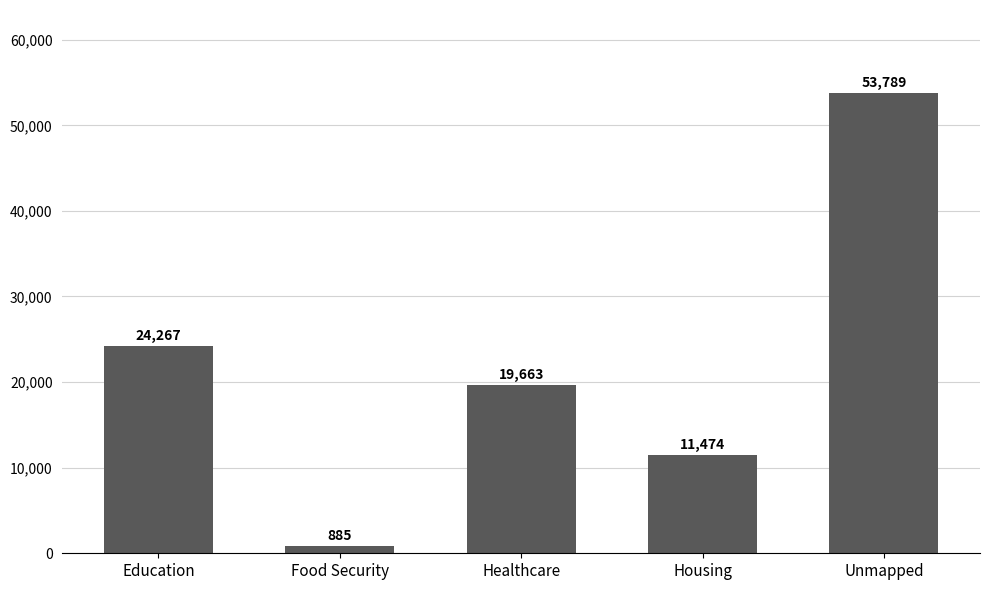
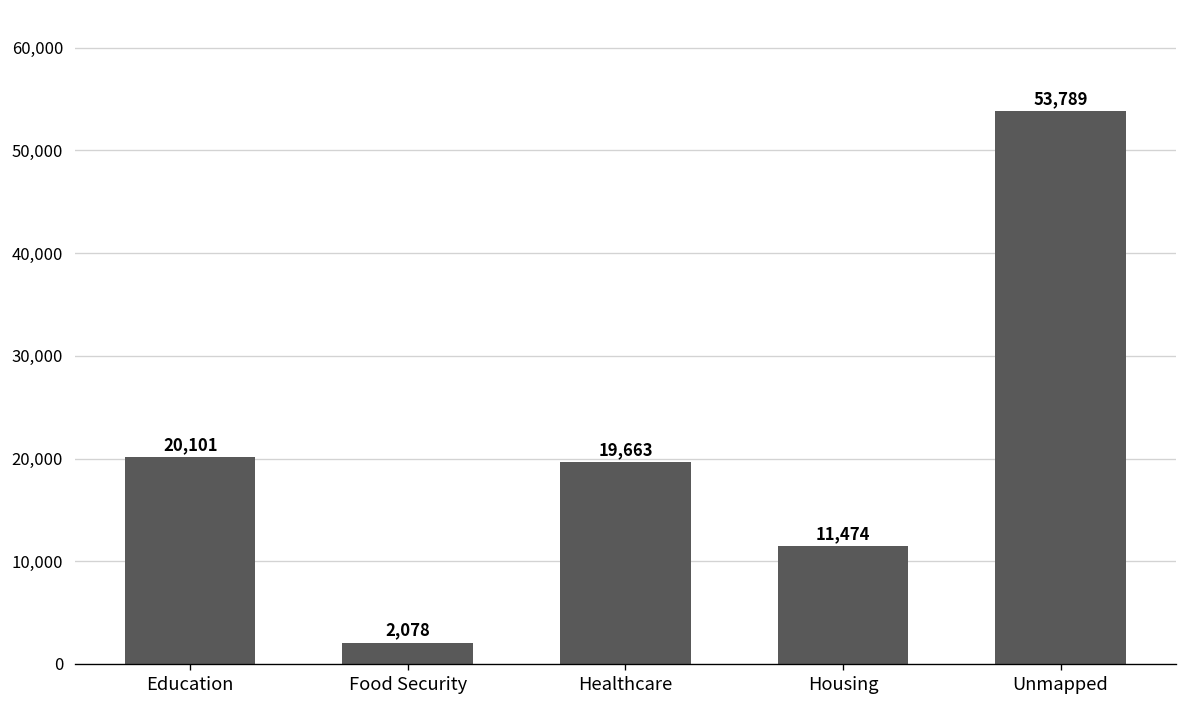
  {
-   "Education": "24,267",
-   "Food Security": "885",
+   "Education": "20,101",
+   "Food Security": "2,078",
    "Healthcare": "19,663",
    "Housing": "11,474",
    "Unmapped": "53,789"
  }
